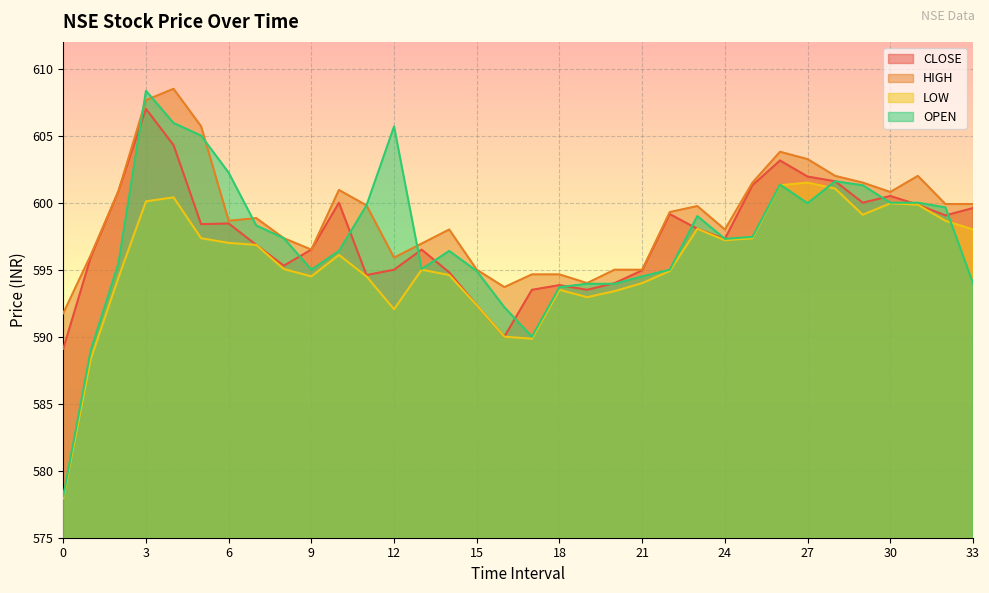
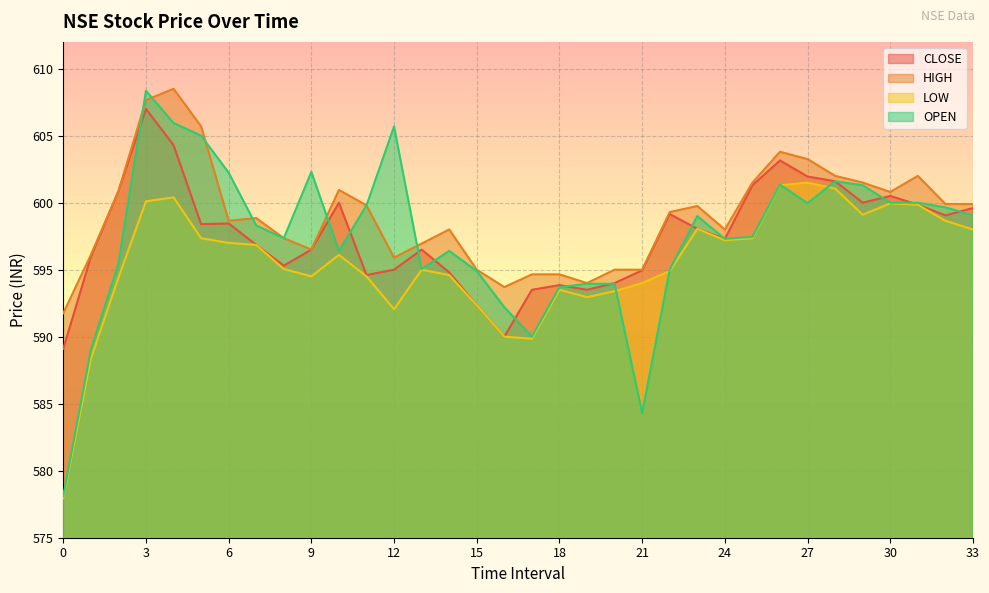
  {
    "OPEN": {
      "3": 608.4,
      "6": 602.2,
-     "9": 595.0,
+     "9": 602.3,
      "12": 605.7,
-     "21": 594.5,
+     "21": 584.3,
      "27": 600.0,
-     "33": 594.0
+     "33": 599.1
    }
  }
